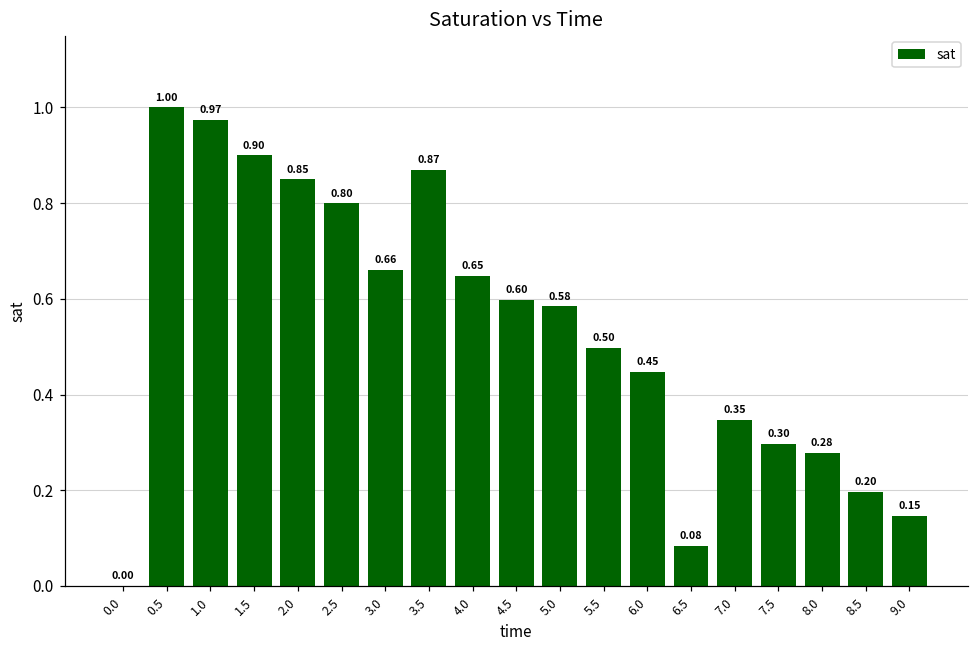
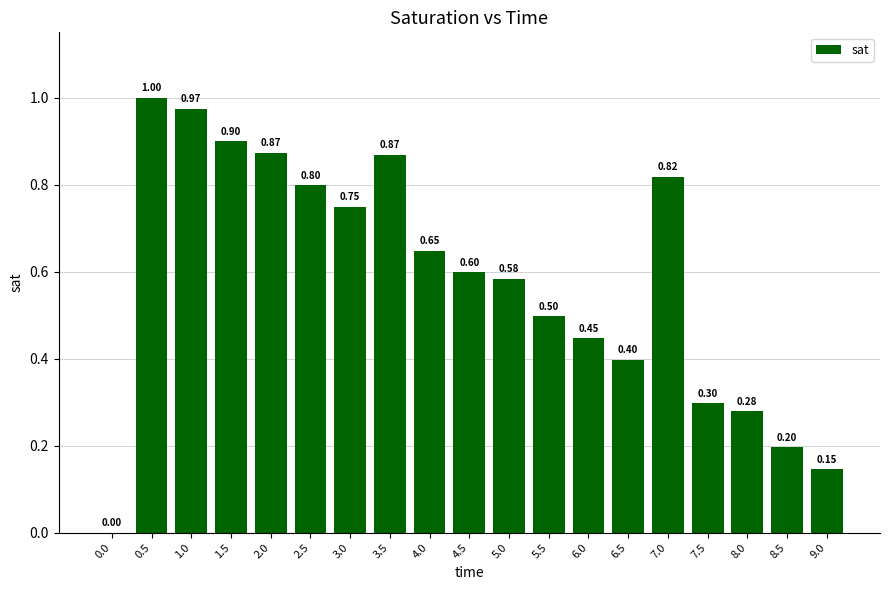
  {
    "0.0": 0.00,
    "0.5": 1.00,
    "1.0": 0.97,
    "1.5": 0.90,
-   "2.0": 0.85,
+   "2.0": 0.87,
    "2.5": 0.80,
-   "3.0": 0.66,
+   "3.0": 0.75,
    "3.5": 0.87,
    "4.0": 0.65,
    "4.5": 0.60,
    "5.0": 0.58,
    "5.5": 0.50,
    "6.0": 0.45,
-   "6.5": 0.08,
-   "7.0": 0.35,
+   "6.5": 0.40,
+   "7.0": 0.82,
    "7.5": 0.30,
    "8.0": 0.28,
    "8.5": 0.20,
    "9.0": 0.15
  }
